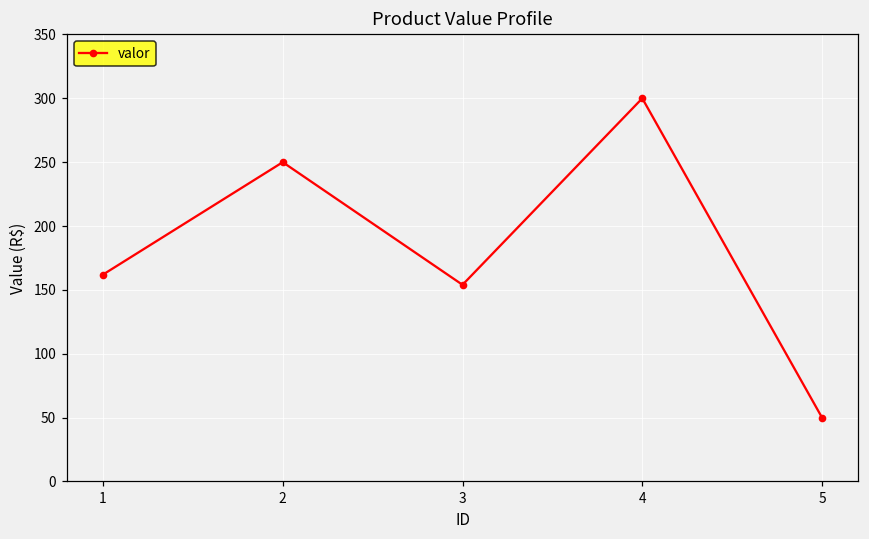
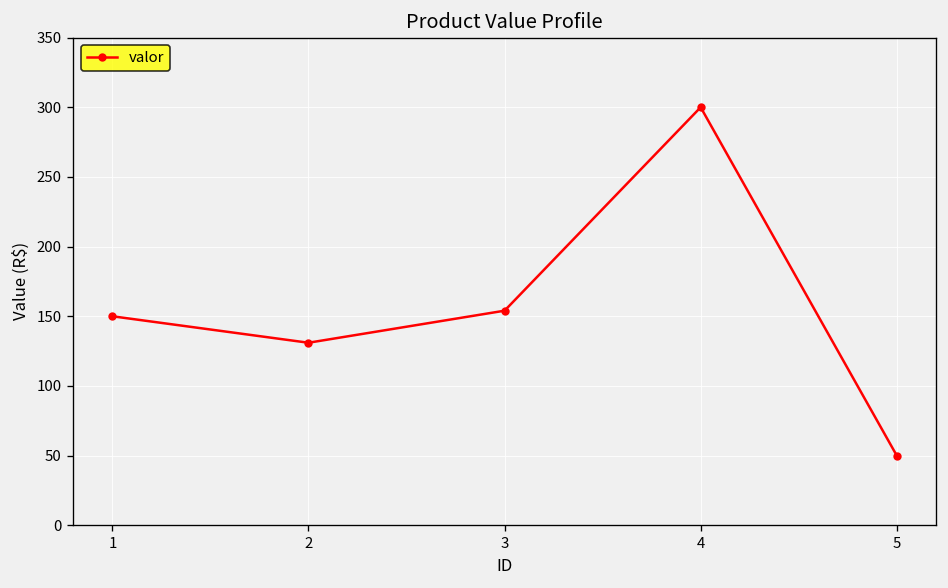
  {
-   "1": 162,
-   "2": 250,
+   "1": 150,
+   "2": 131,
    "3": 154,
    "4": 300,
    "5": 50
  }
